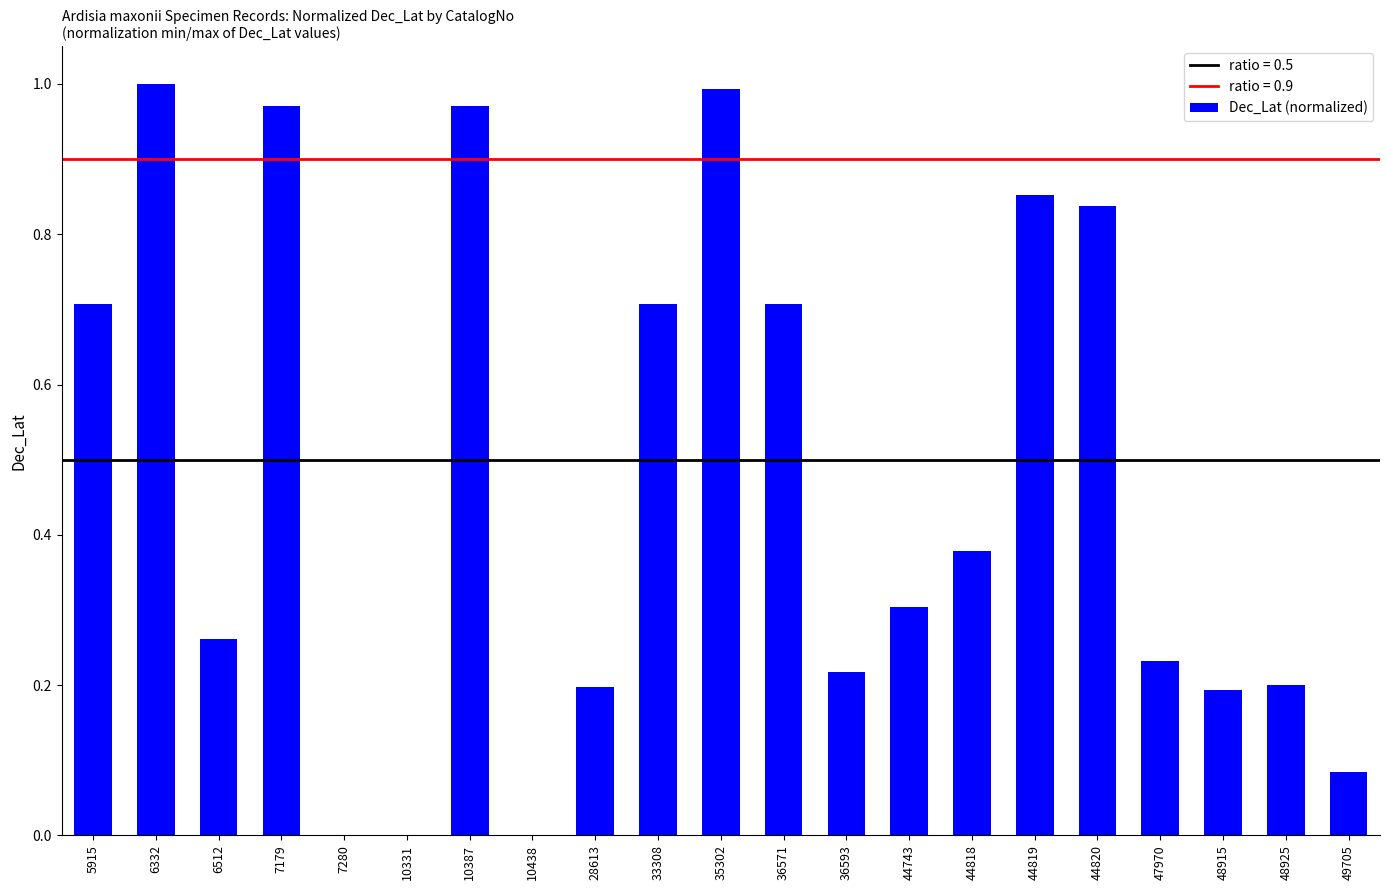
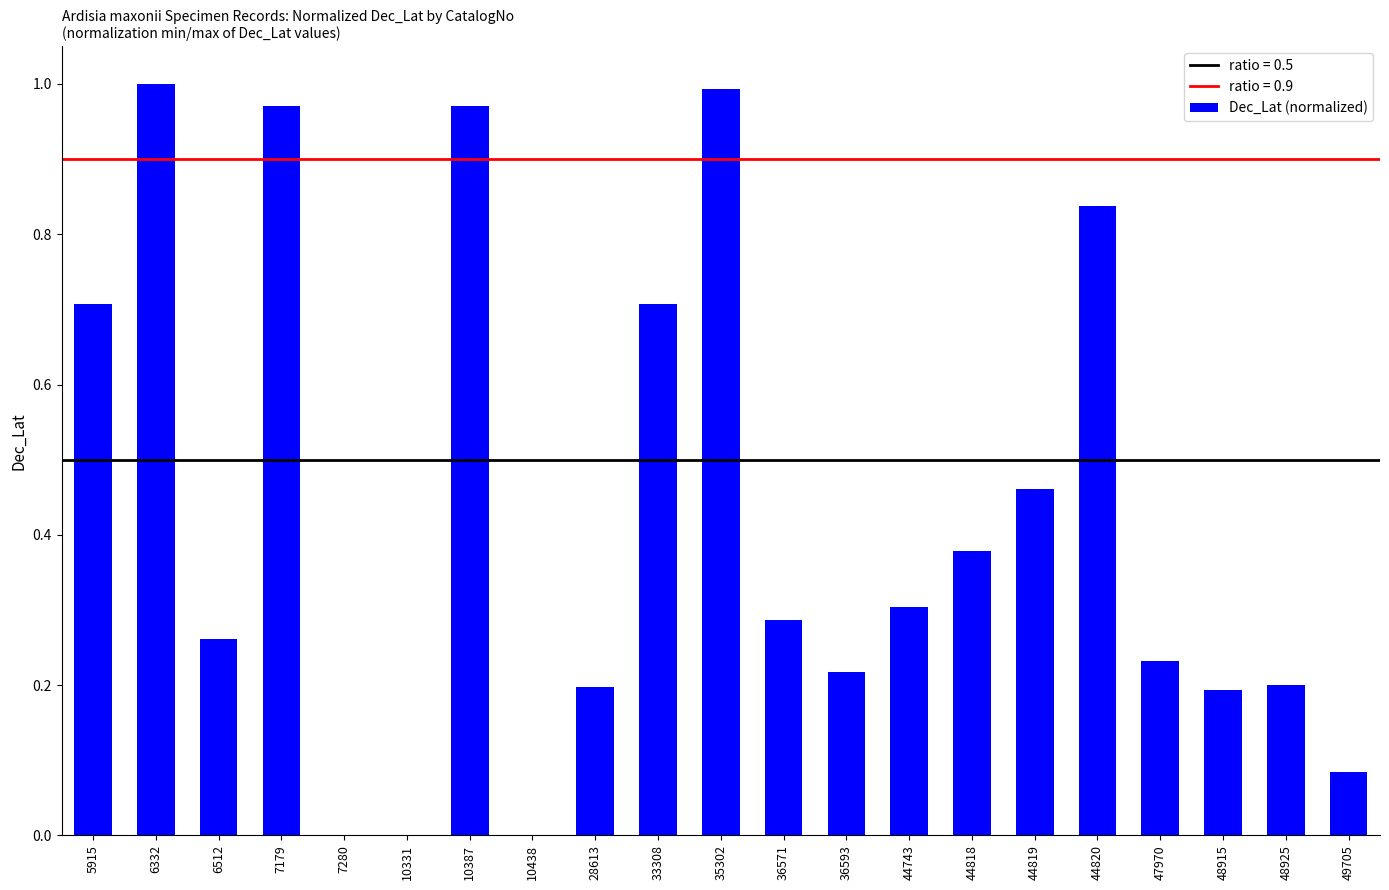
  {
    "5915": 0.71,
    "6332": 1.00,
    "6512": 0.26,
    "7179": 0.97,
    "7280": 0.00,
    "10331": 0.00,
    "10387": 0.97,
    "10438": 0.00,
    "28613": 0.20,
    "33308": 0.71,
    "35302": 0.99,
-   "36571": 0.71,
+   "36571": 0.29,
    "36593": 0.22,
    "44743": 0.30,
    "44818": 0.38,
-   "44819": 0.85,
+   "44819": 0.46,
    "44820": 0.84,
    "47970": 0.23,
    "48915": 0.19,
    "48925": 0.20,
    "49705": 0.08
  }
